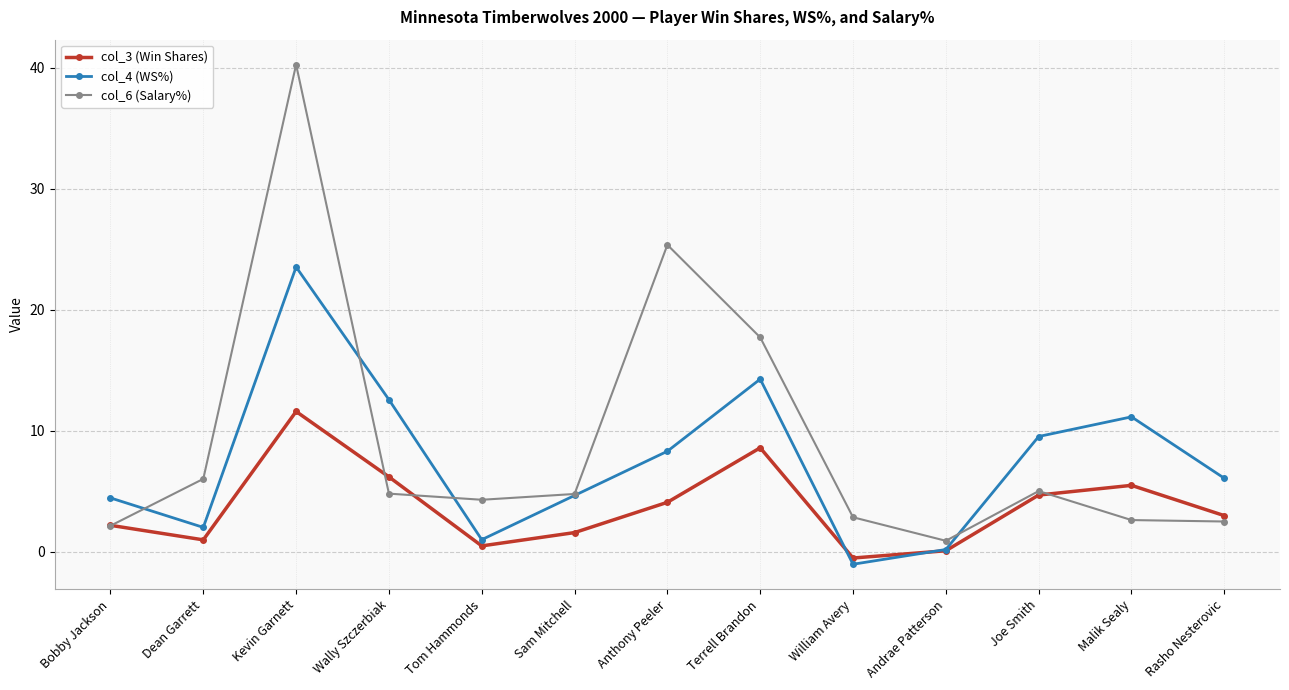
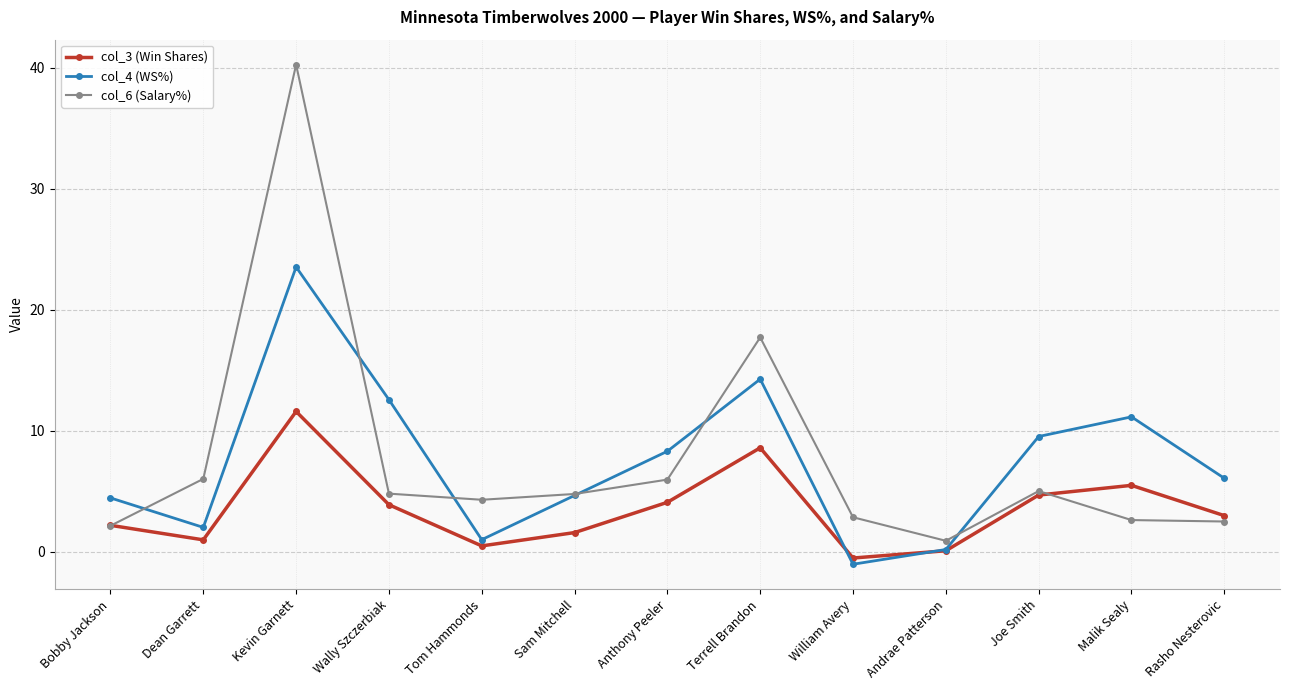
  {
    "col_3 (Win Shares)": {
      "Dean Garrett": 1.0,
      "Kevin Garnett": 11.6,
-     "Wally Szczerbiak": 6.2,
+     "Wally Szczerbiak": 3.9,
      "Tom Hammonds": 0.5,
      "Sam Mitchell": 1.6,
      "Anthony Peeler": 4.1,
      "Terrell Brandon": 8.6,
      "William Avery": -0.5,
      "Joe Smith": 4.7,
      "Malik Sealy": 5.5,
      "Rasho Nesterovic": 3.0
    },
    "col_4 (WS%)": {
      "Bobby Jackson": 4.5,
      "Dean Garrett": 2.0,
      "Kevin Garnett": 23.5,
      "Wally Szczerbiak": 12.6,
      "Tom Hammonds": 1.0,
      "Anthony Peeler": 8.3,
      "Terrell Brandon": 14.3,
      "William Avery": -1.0,
      "Joe Smith": 9.5,
      "Malik Sealy": 11.2,
      "Rasho Nesterovic": 6.1
    },
    "col_6 (Salary%)": {
      "Dean Garrett": 6.0,
      "Kevin Garnett": 40.2,
      "Wally Szczerbiak": 4.8,
      "Tom Hammonds": 4.3,
-     "Anthony Peeler": 25.4,
+     "Anthony Peeler": 6.0,
      "Terrell Brandon": 17.7,
      "William Avery": 2.9,
      "Andrae Patterson": 0.9,
      "Joe Smith": 5.0,
      "Malik Sealy": 2.6,
      "Rasho Nesterovic": 2.5
    }
  }
